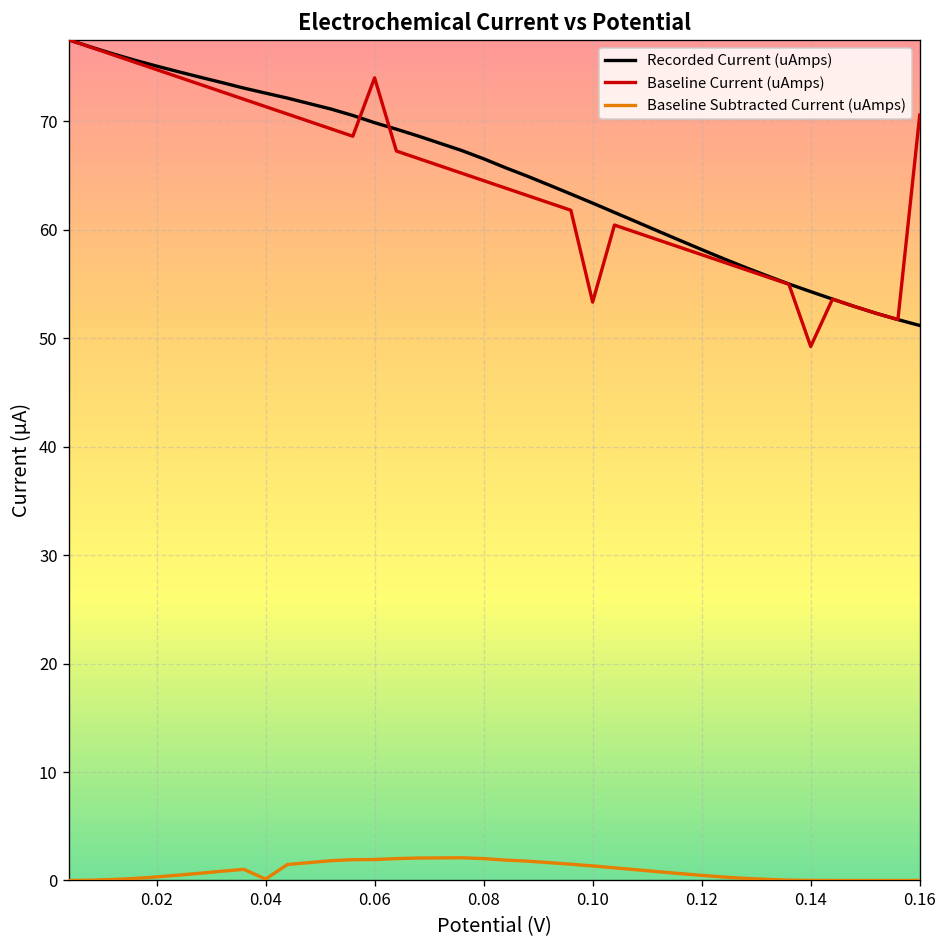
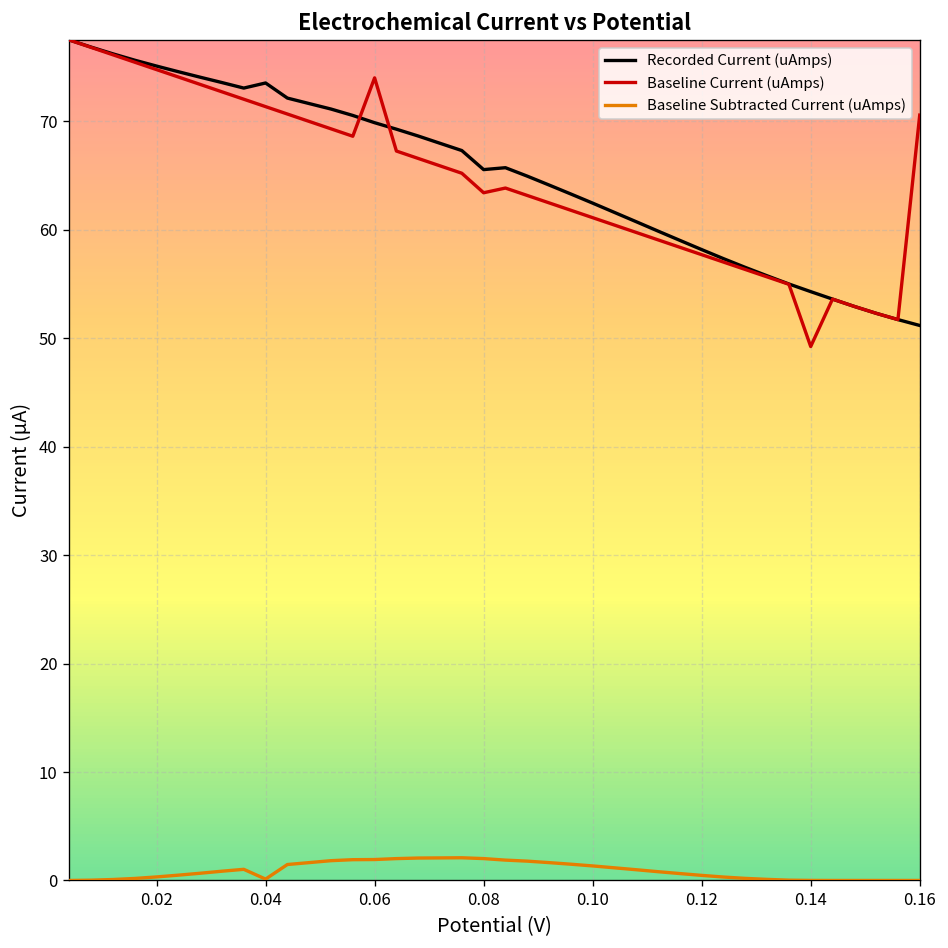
  {
    "Recorded Current (uAmps)": {
      "0.02": 75,
-     "0.04": 73,
+     "0.04": 74,
      "0.06": 70,
-     "0.08": 67,
+     "0.08": 66,
      "0.10": 62,
      "0.12": 58,
      "0.14": 54,
      "0.16": 51
    },
    "Baseline Current (uAmps)": {
      "0.02": 75,
      "0.04": 71,
      "0.06": 74,
-     "0.08": 65,
-     "0.10": 53,
+     "0.08": 63,
+     "0.10": 61,
      "0.12": 58,
      "0.14": 49,
      "0.16": 71
    },
    "Baseline Subtracted Current (uAmps)": {
      "0.02": 0,
      "0.04": 0,
      "0.06": 2,
      "0.08": 2,
      "0.10": 1,
      "0.12": 0,
      "0.14": 0,
      "0.16": 0
    }
  }
